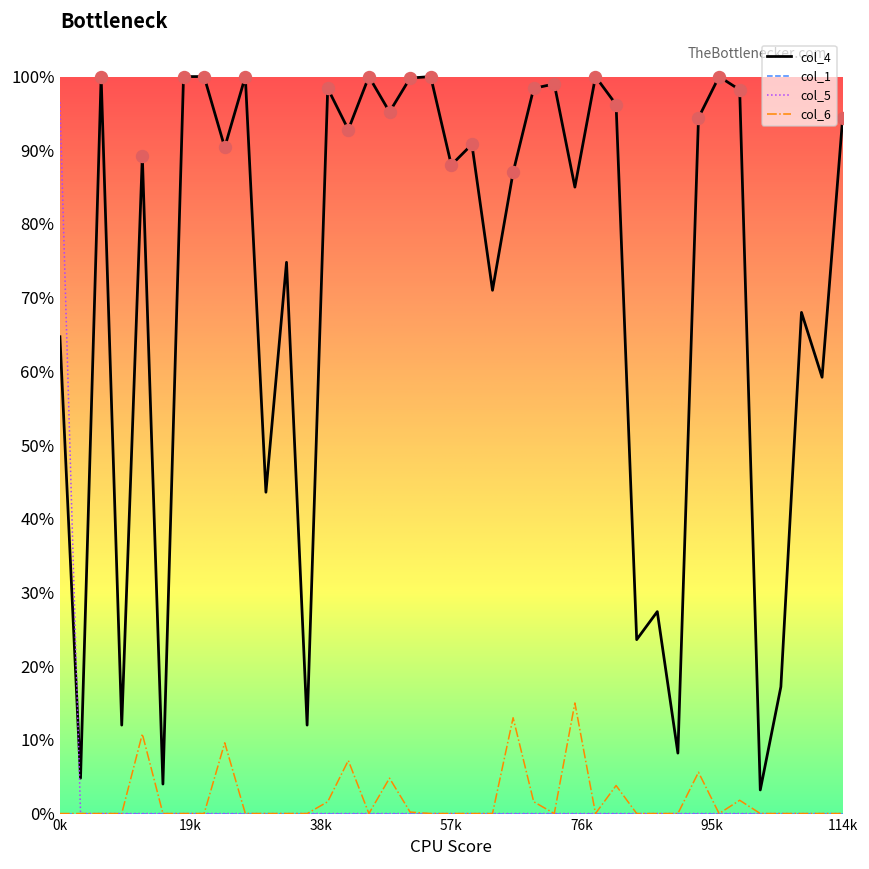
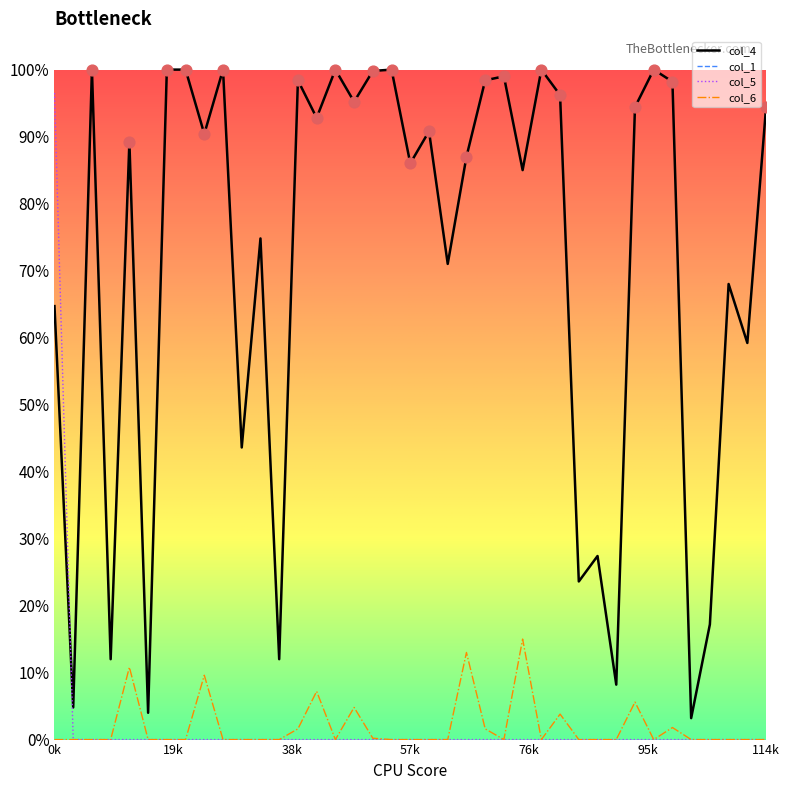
  {
    "col_4": {
      "0k": "65%",
-     "57k": "88%"
+     "57k": "86%"
    },
    "col_5": {
      "0k": "97%"
    }
  }
